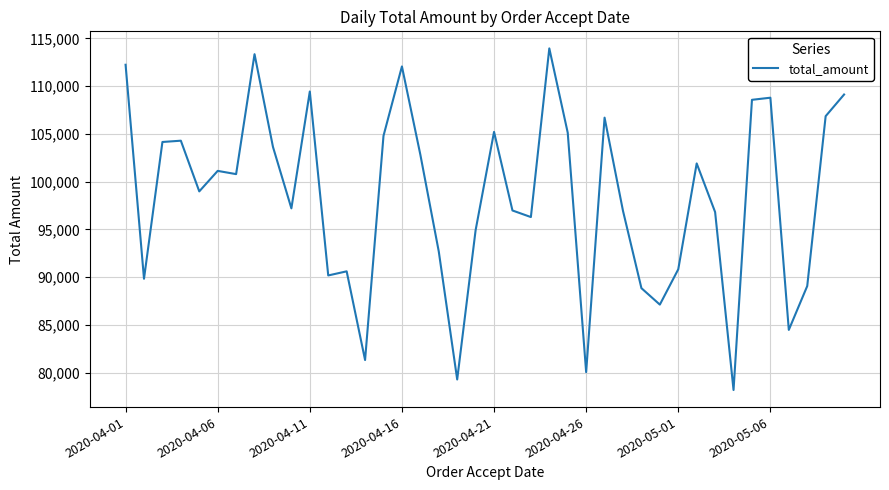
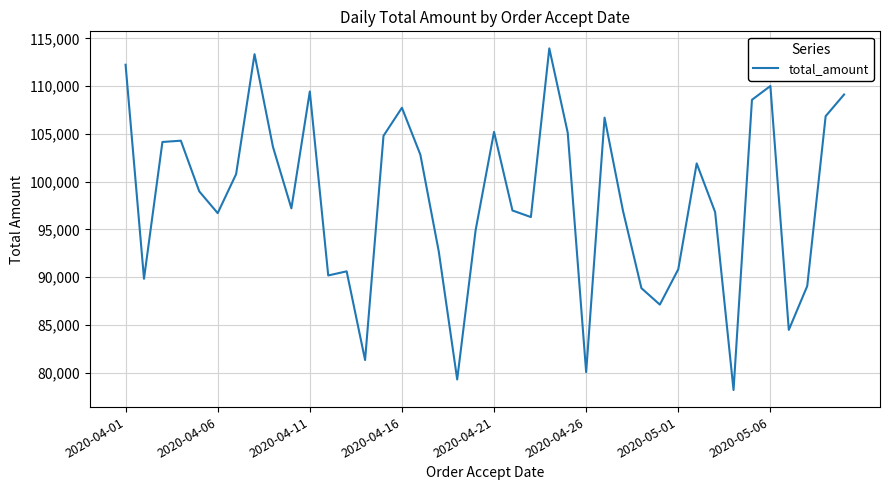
  {
    "2020-04-01": "112,000",
-   "2020-04-06": "101,000",
+   "2020-04-06": "97,000",
    "2020-04-11": "109,000",
-   "2020-04-16": "112,000",
+   "2020-04-16": "108,000",
    "2020-04-21": "105,000",
    "2020-04-26": "80,000",
    "2020-05-01": "91,000",
-   "2020-05-06": "109,000"
+   "2020-05-06": "110,000"
  }
